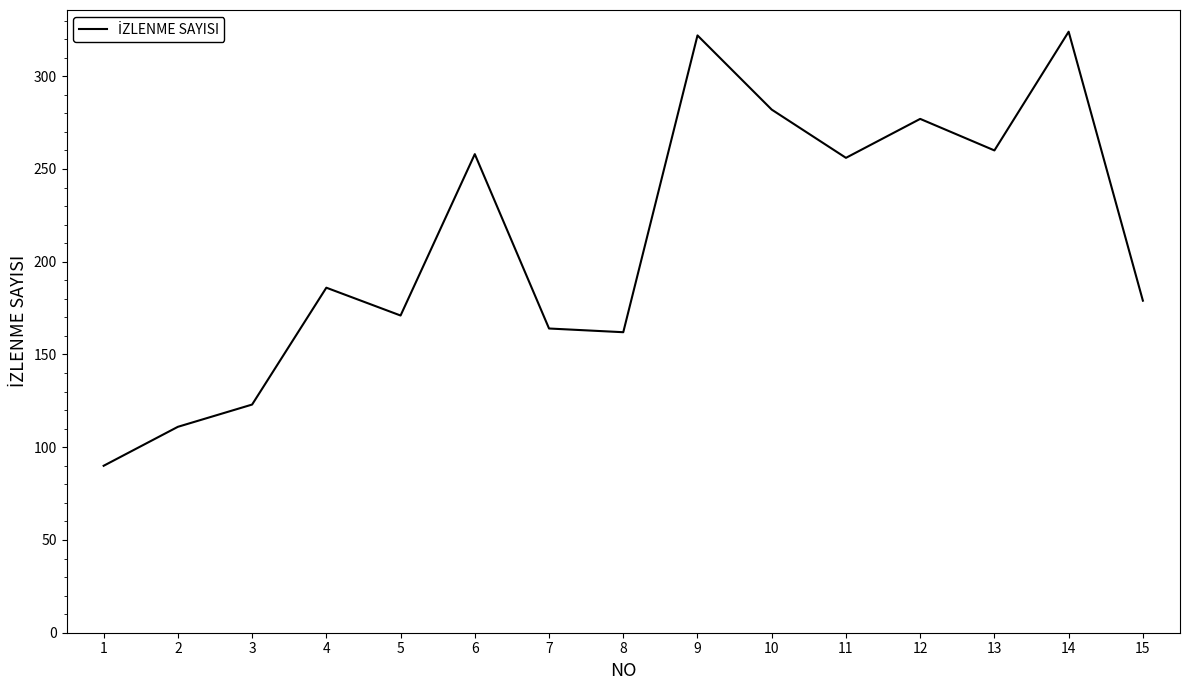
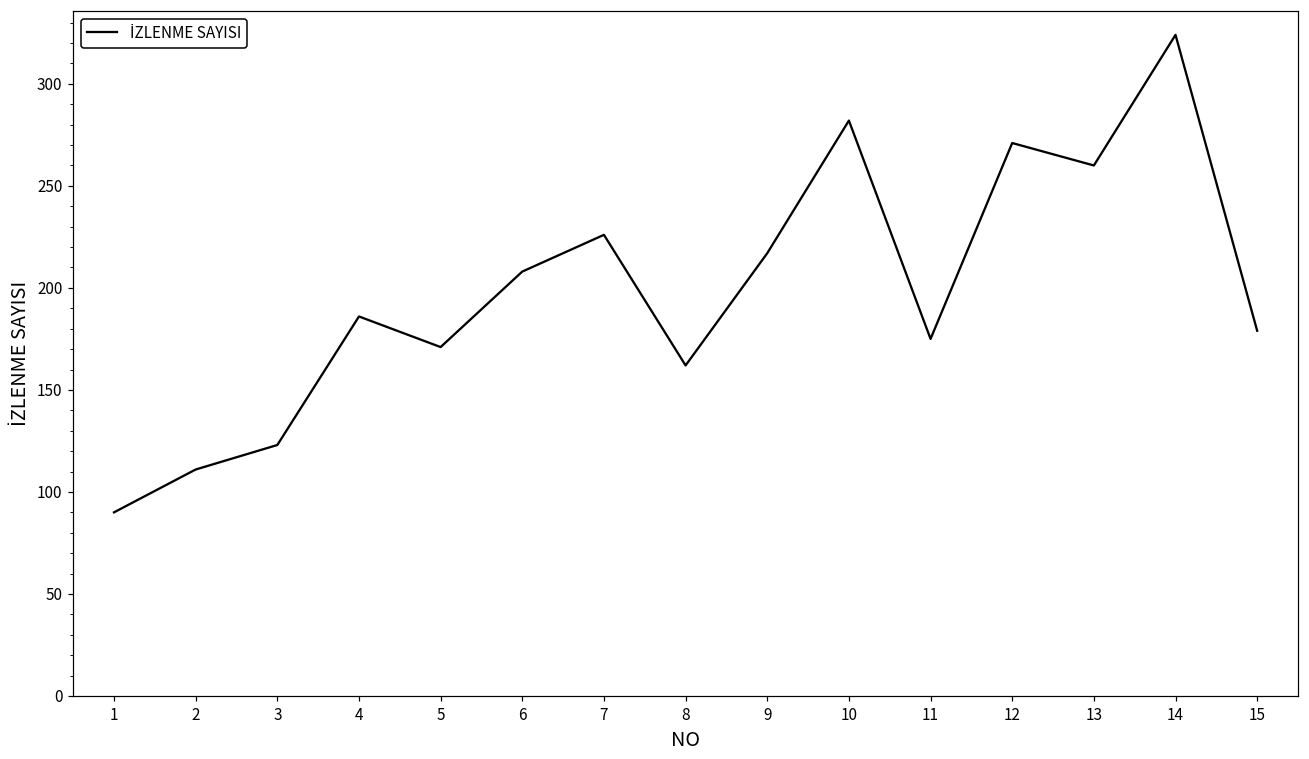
  {
    "1": 90,
    "2": 111,
    "3": 123,
    "4": 186,
    "5": 171,
-   "6": 258,
-   "7": 164,
+   "6": 208,
+   "7": 226,
    "8": 162,
-   "9": 322,
+   "9": 217,
    "10": 282,
-   "11": 256,
-   "12": 277,
+   "11": 175,
+   "12": 271,
    "13": 260,
    "14": 324,
    "15": 179
  }
